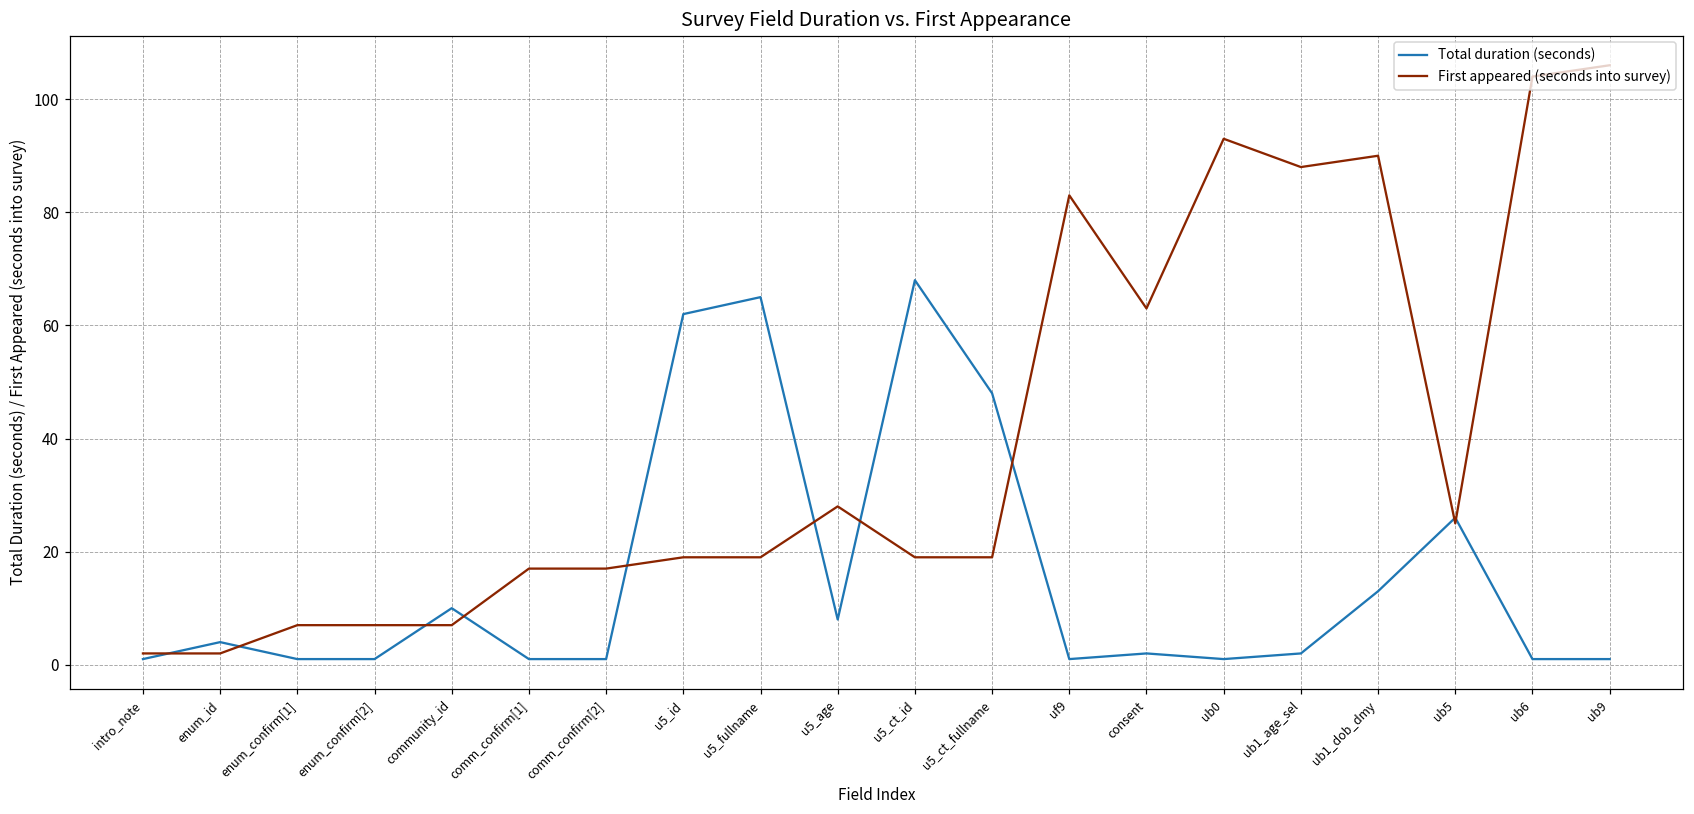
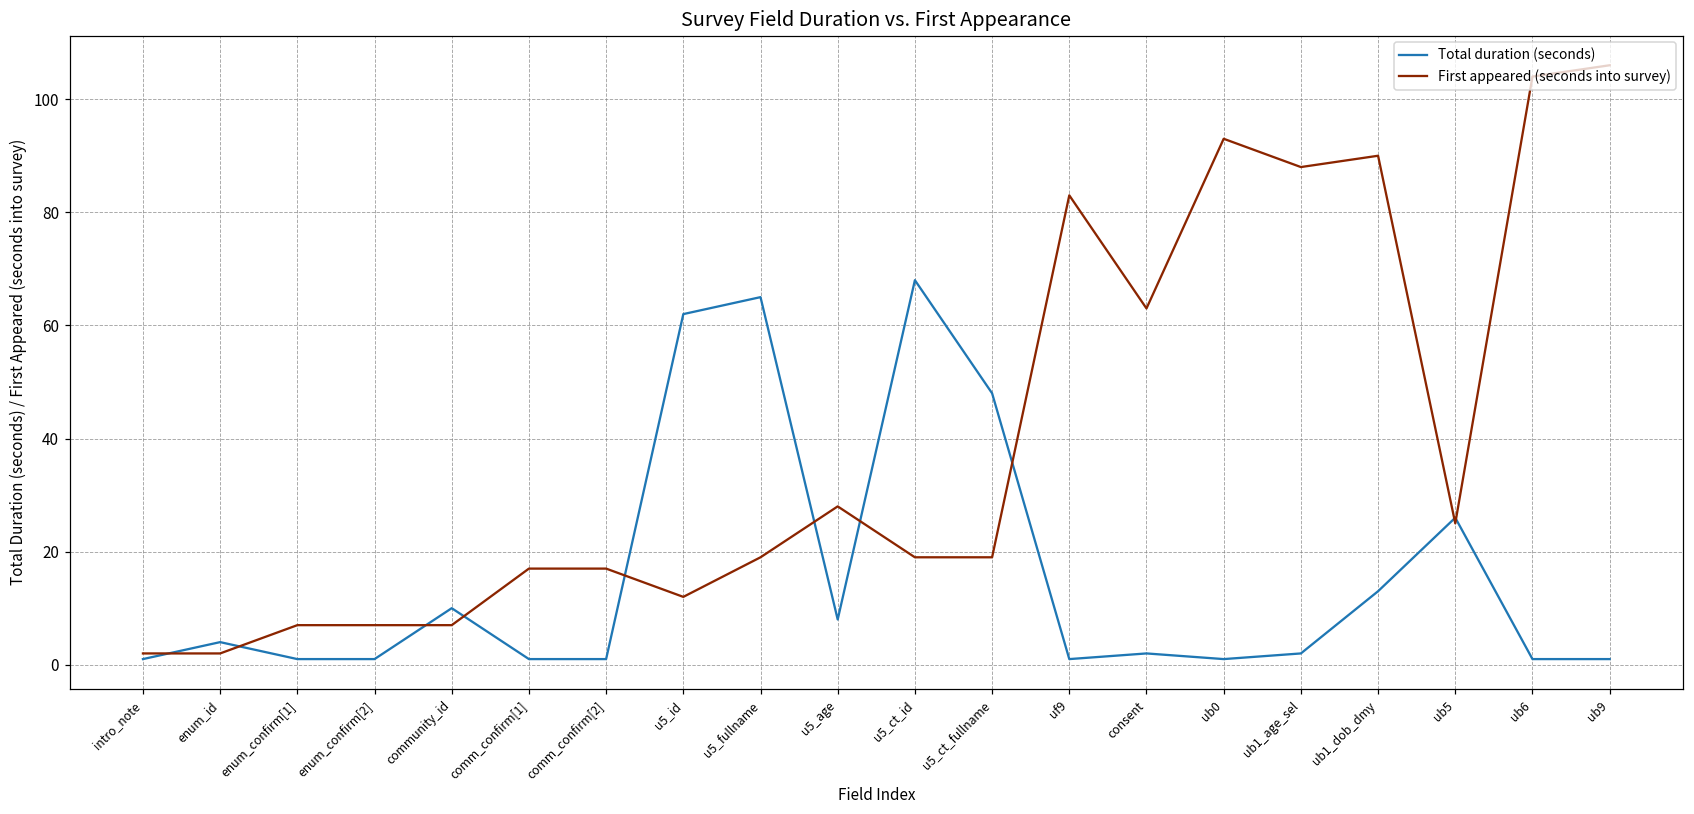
  {
    "Total duration (seconds)": {
      "intro_note": 1,
      "enum_id": 4,
      "enum_confirm[1]": 1,
      "enum_confirm[2]": 1,
      "community_id": 10,
      "comm_confirm[1]": 1,
      "comm_confirm[2]": 1,
      "u5_id": 62,
      "u5_fullname": 65,
      "u5_age": 8,
      "u5_ct_id": 68,
      "u5_ct_fullname": 48,
      "uf9": 1,
      "consent": 2,
      "ub0": 1,
      "ub1_age_sel": 2,
      "ub1_dob_dmy": 13,
      "ub5": 26,
      "ub6": 1,
      "ub9": 1
    },
    "First appeared (seconds into survey)": {
      "intro_note": 2,
      "enum_id": 2,
      "enum_confirm[1]": 7,
      "enum_confirm[2]": 7,
      "community_id": 7,
      "comm_confirm[1]": 17,
      "comm_confirm[2]": 17,
-     "u5_id": 19,
+     "u5_id": 12,
      "u5_fullname": 19,
      "u5_age": 28,
      "u5_ct_id": 19,
      "u5_ct_fullname": 19,
      "uf9": 83,
      "consent": 63,
      "ub0": 93,
      "ub1_age_sel": 88,
      "ub1_dob_dmy": 90,
      "ub5": 25
    }
  }
